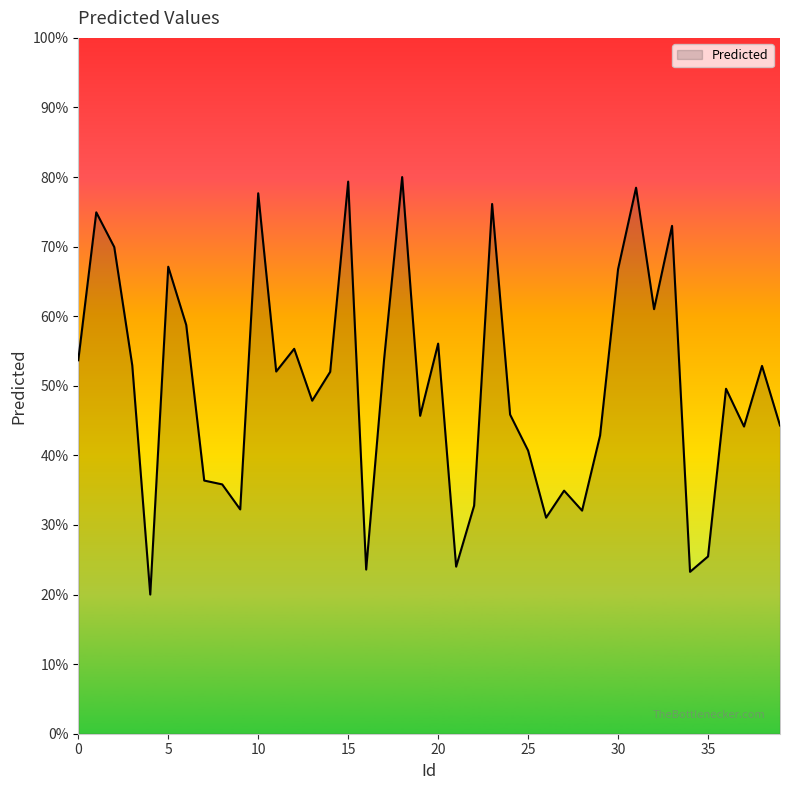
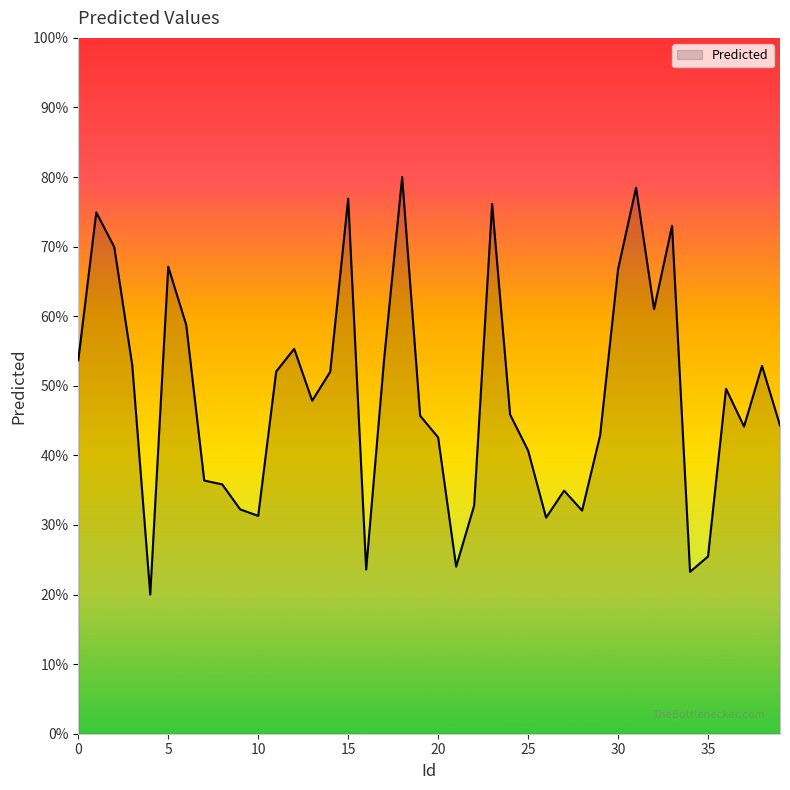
  {
    "0": "54%",
    "5": "67%",
-   "10": "78%",
-   "15": "79%",
-   "20": "56%",
+   "10": "31%",
+   "15": "77%",
+   "20": "43%",
    "25": "41%",
    "30": "67%",
    "35": "25%"
  }
